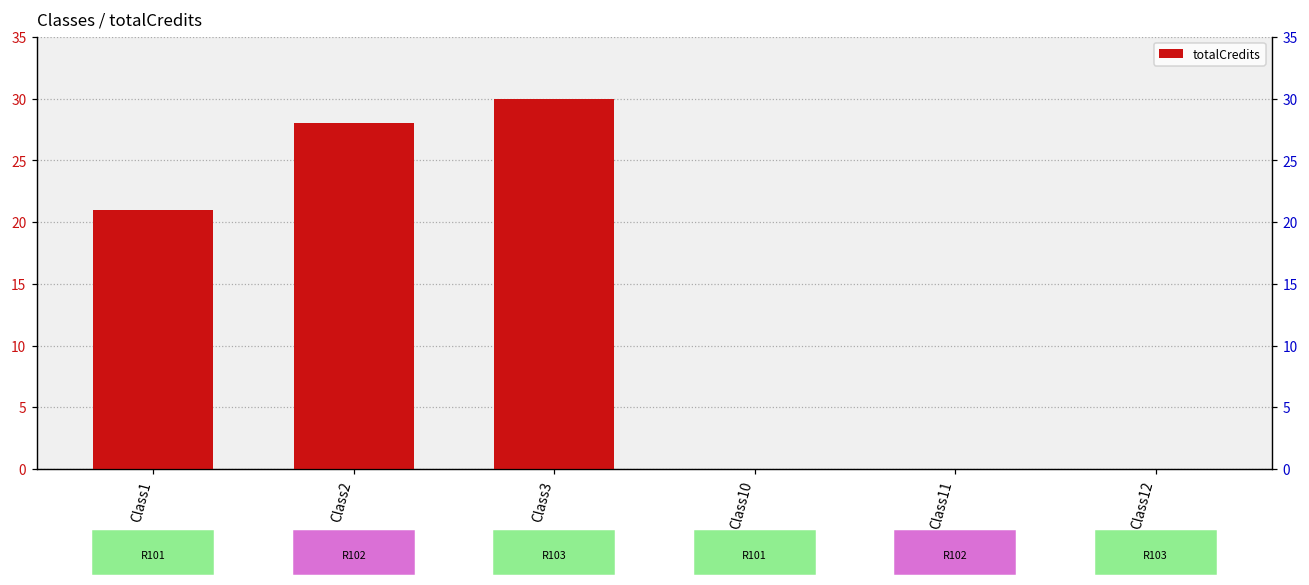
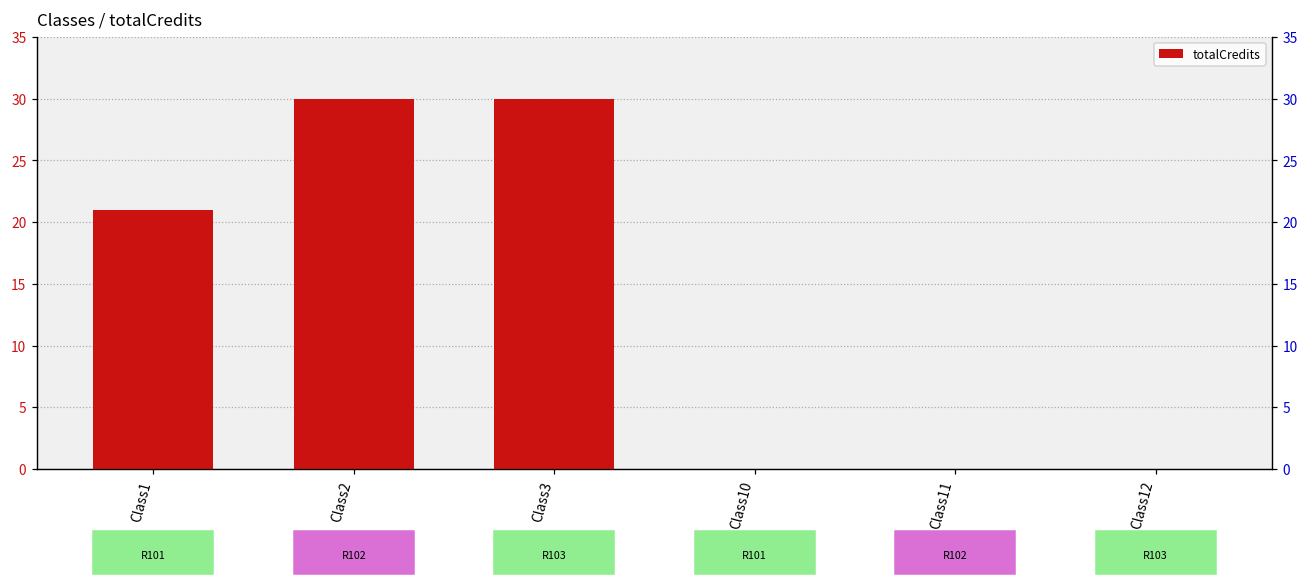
  {
    "Class1": 21,
-   "Class2": 28,
+   "Class2": 30,
    "Class3": 30,
    "Class10": 0,
    "Class11": 0,
    "Class12": 0
  }
